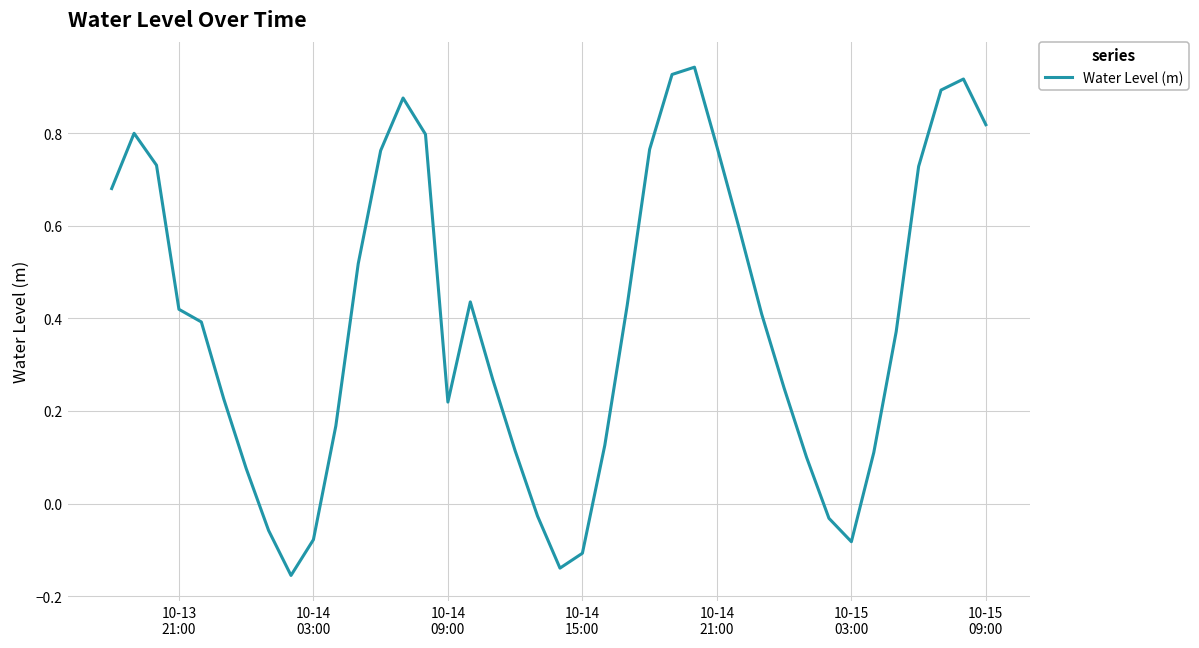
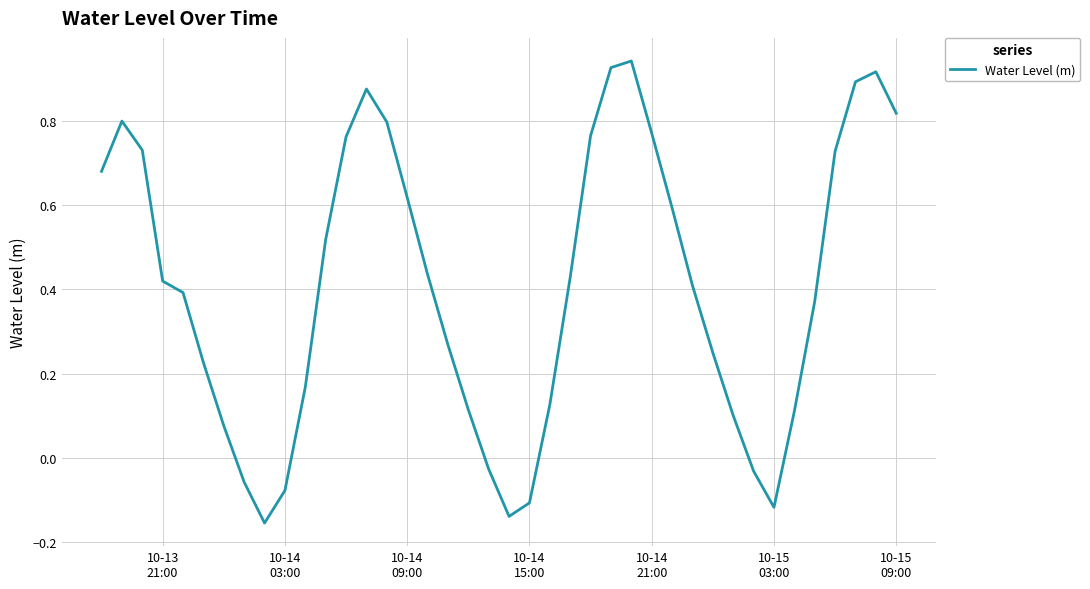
  {
    "10-13 21:00": 0.42,
    "10-14 03:00": -0.08,
-   "10-14 09:00": 0.22,
+   "10-14 09:00": 0.62,
    "10-14 15:00": -0.11,
    "10-14 21:00": 0.77,
-   "10-15 03:00": -0.08,
+   "10-15 03:00": -0.12,
    "10-15 09:00": 0.82
  }
